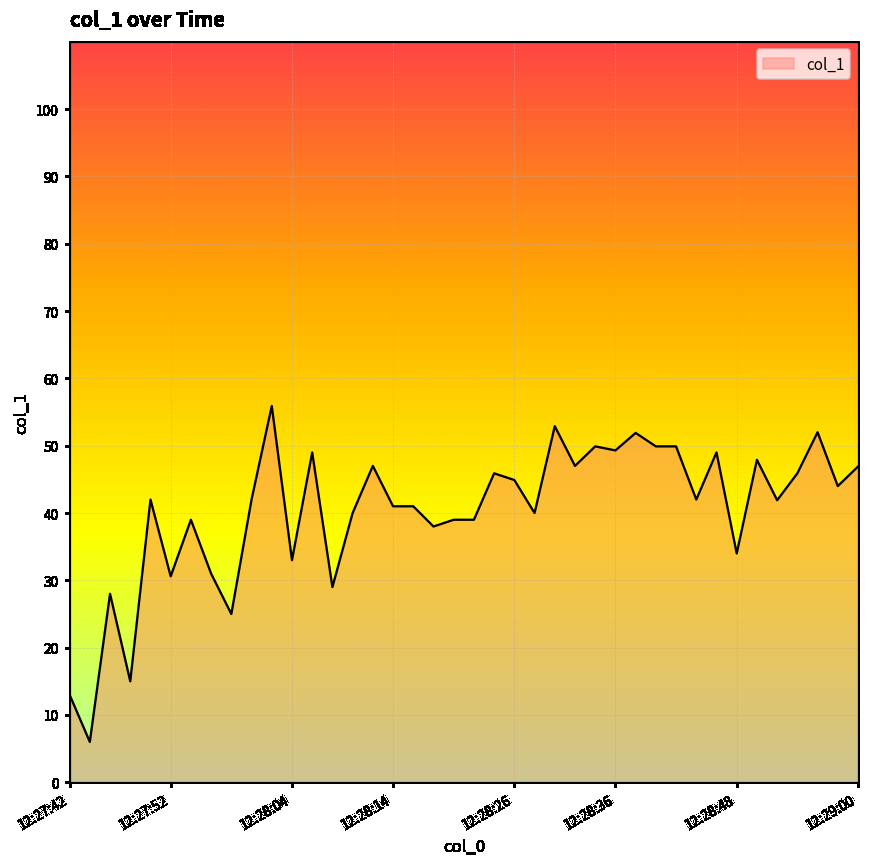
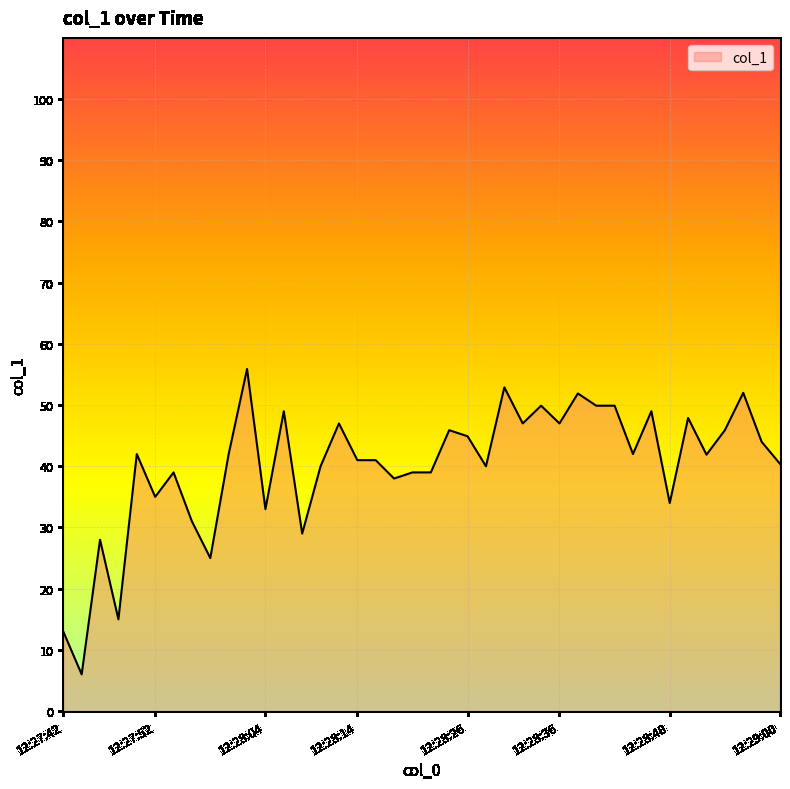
  {
    "12:27:42": 13,
-   "12:27:52": 31,
+   "12:27:52": 35,
    "12:28:04": 33,
    "12:28:14": 41,
    "12:28:26": 45,
-   "12:28:36": 49,
+   "12:28:36": 47,
    "12:28:48": 34,
-   "12:29:00": 47
+   "12:29:00": 40
  }
